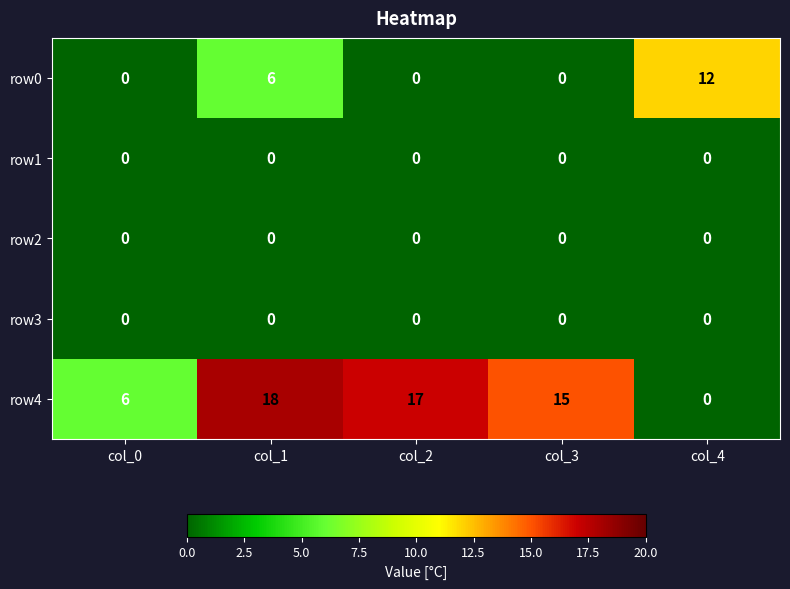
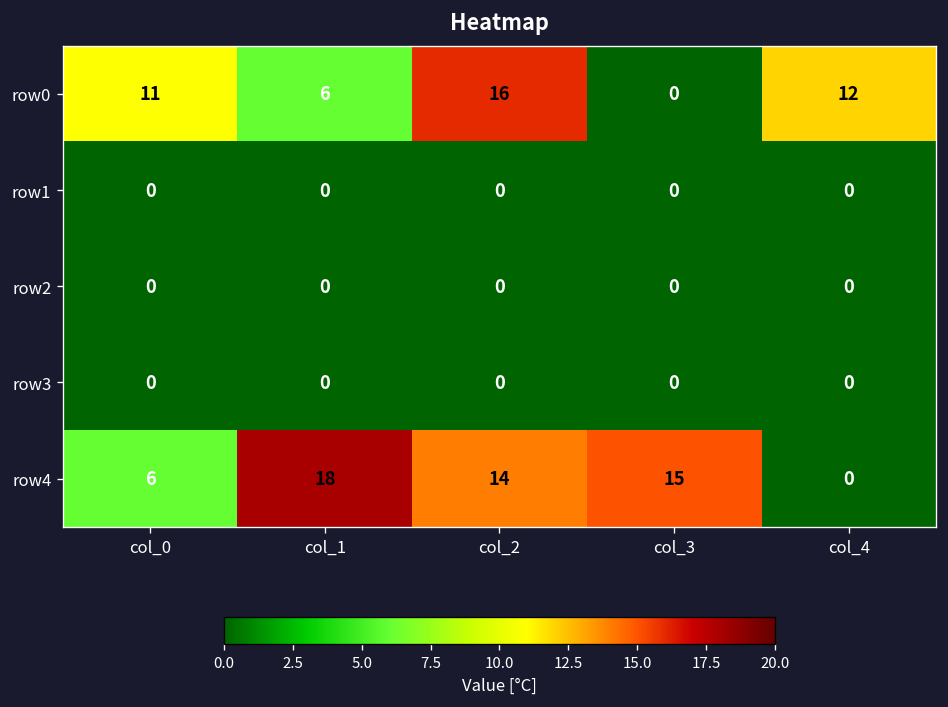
  {
    "row0": {
-     "col_0": 0,
+     "col_0": 11,
      "col_1": 6,
-     "col_2": 0,
+     "col_2": 16,
      "col_3": 0,
      "col_4": 12
    },
    "row1": {
      "col_0": 0,
      "col_1": 0,
      "col_2": 0,
      "col_3": 0,
      "col_4": 0
    },
    "row2": {
      "col_0": 0,
      "col_1": 0,
      "col_2": 0,
      "col_3": 0,
      "col_4": 0
    },
    "row3": {
      "col_0": 0,
      "col_1": 0,
      "col_2": 0,
      "col_3": 0,
      "col_4": 0
    },
    "row4": {
      "col_0": 6,
      "col_1": 18,
-     "col_2": 17,
+     "col_2": 14,
      "col_3": 15,
      "col_4": 0
    }
  }
